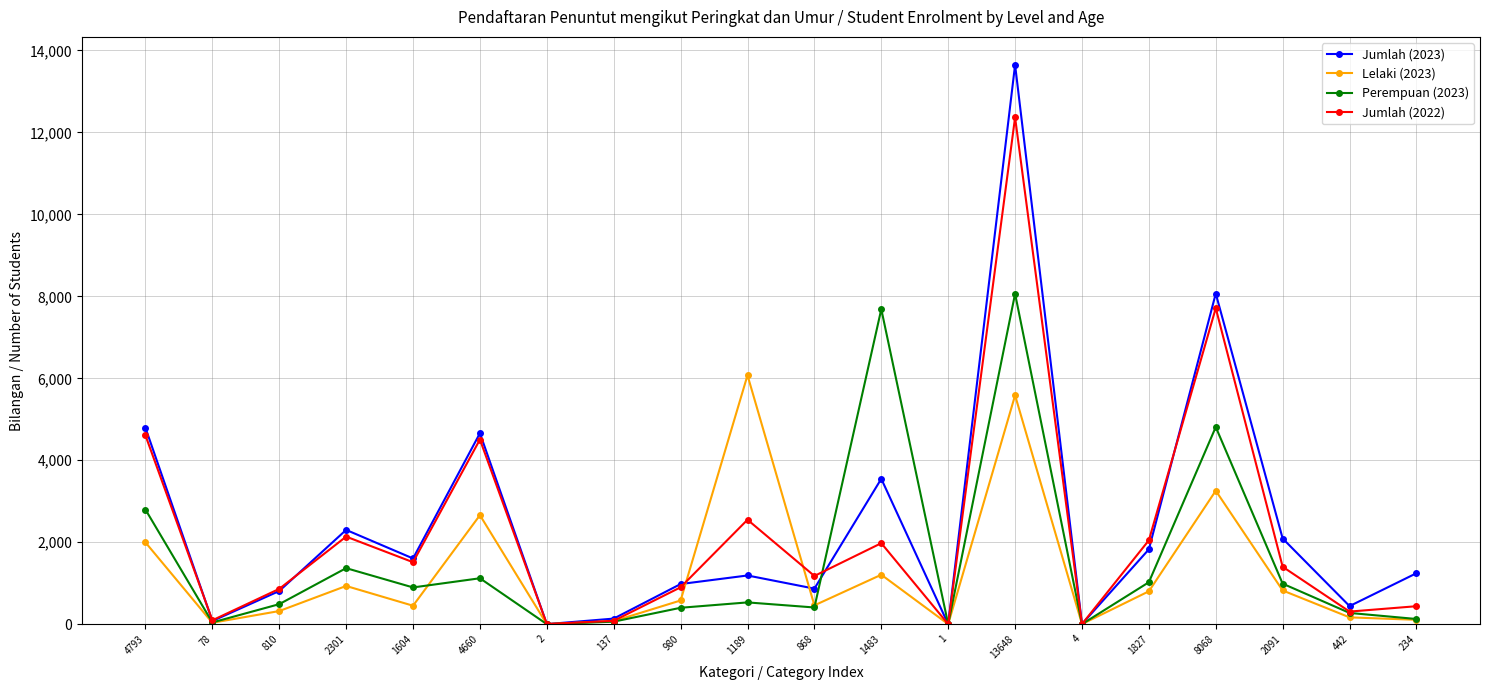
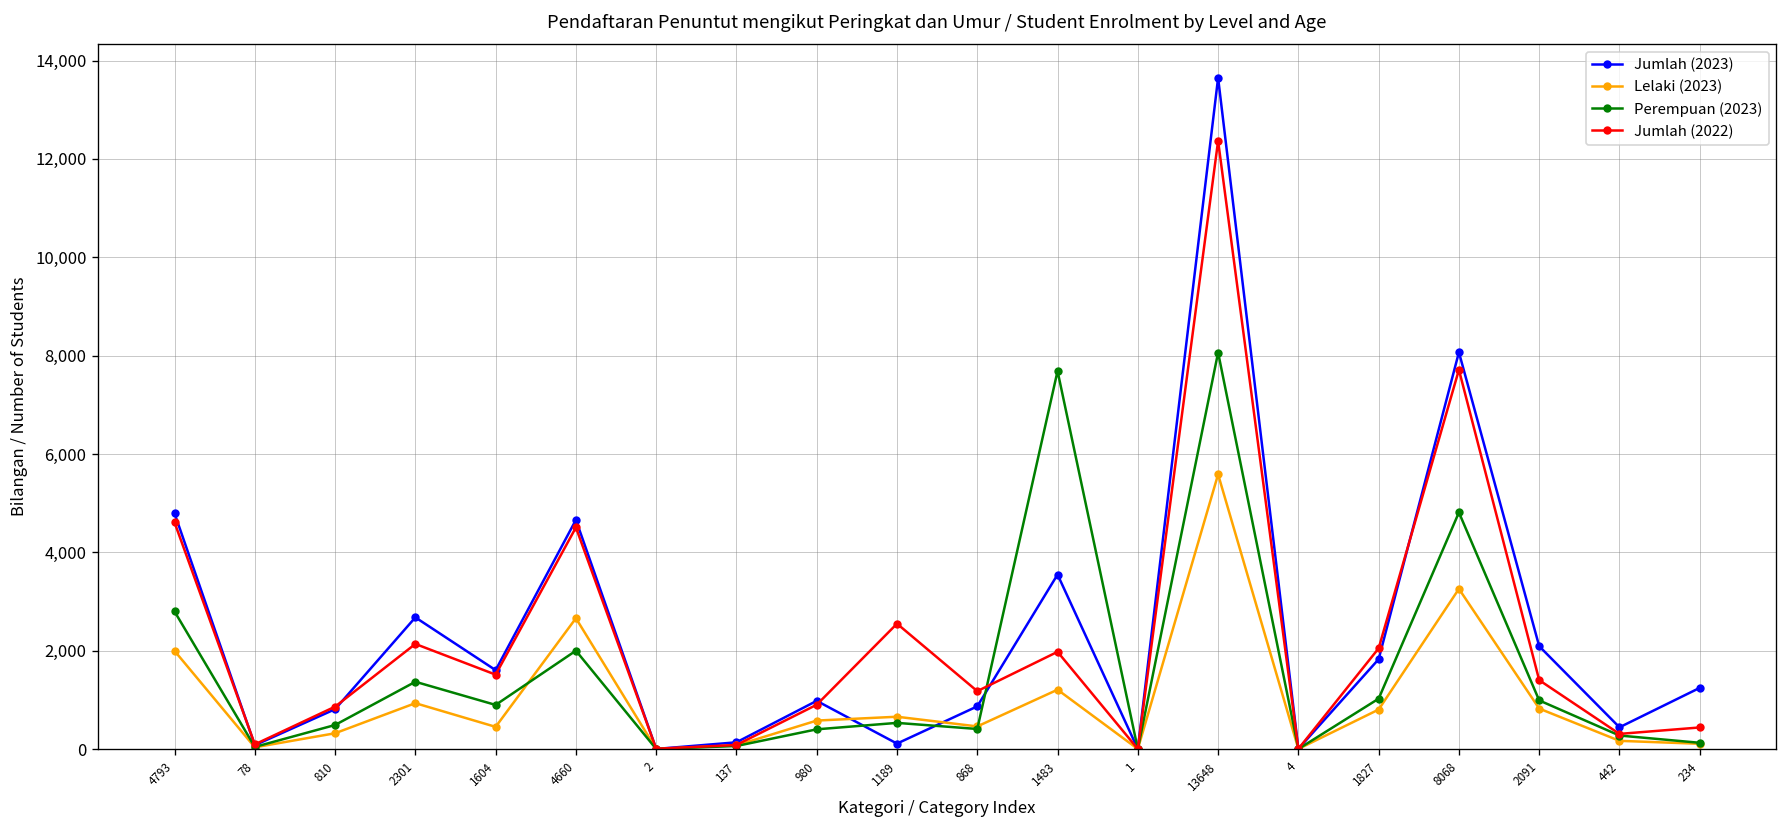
  {
    "Jumlah (2023)": {
      "4793": "4,800",
-     "2301": "2,300",
+     "2301": "2,700",
      "1604": "1,600",
      "4660": "4,700",
      "980": "1,000",
-     "1189": "1,200",
+     "1189": "100",
      "868": "900",
      "1483": "3,500",
      "13648": "13,600",
      "1827": "1,800",
      "8068": "8,100",
      "2091": "2,100",
      "442": "400",
      "234": "1,200"
    },
    "Lelaki (2023)": {
      "4793": "2,000",
      "810": "300",
      "2301": "900",
      "1604": "500",
      "4660": "2,700",
      "980": "600",
-     "1189": "6,100",
+     "1189": "700",
      "1483": "1,200",
      "13648": "5,600",
      "1827": "800",
      "8068": "3,300",
      "2091": "800",
      "442": "200"
    },
    "Perempuan (2023)": {
      "4793": "2,800",
      "810": "500",
      "2301": "1,400",
      "1604": "900",
-     "4660": "1,100",
+     "4660": "2,000",
      "980": "400",
      "1189": "500",
      "1483": "7,700",
      "13648": "8,100",
      "1827": "1,000",
      "8068": "4,800",
      "2091": "1,000"
    },
    "Jumlah (2022)": {
      "4793": "4,600",
      "2301": "2,100",
      "1604": "1,500",
      "4660": "4,500",
      "980": "900",
      "1189": "2,500",
      "868": "1,200",
      "1483": "2,000",
      "13648": "12,400",
      "1827": "2,000",
      "8068": "7,700",
      "2091": "1,400",
      "234": "400"
    }
  }
